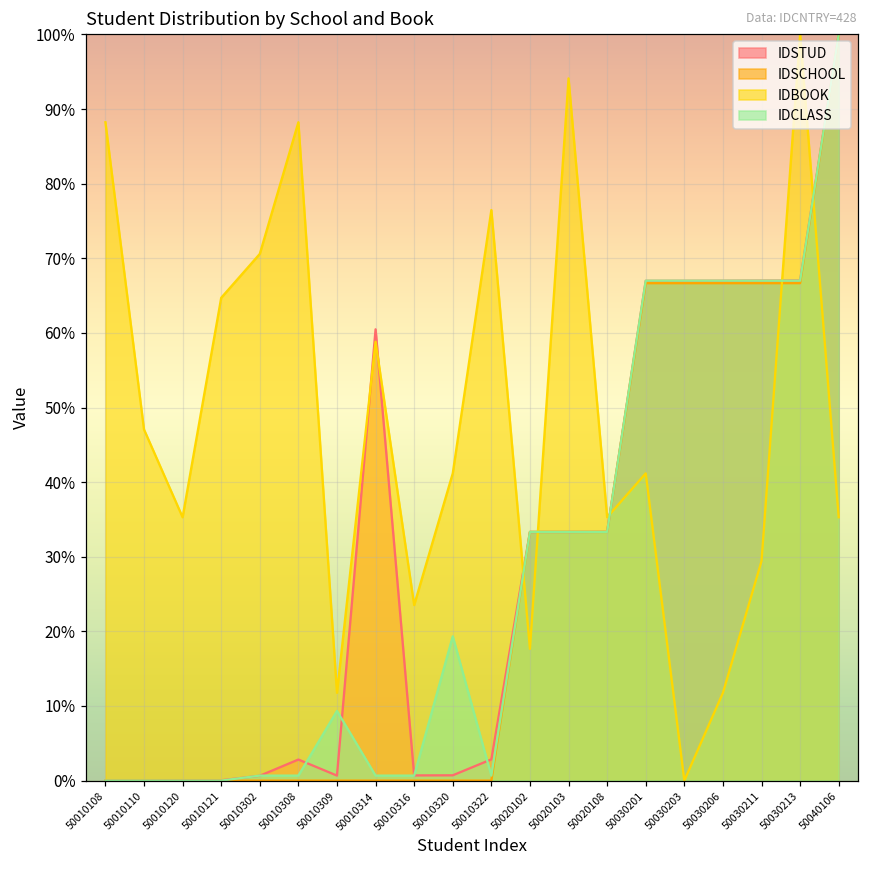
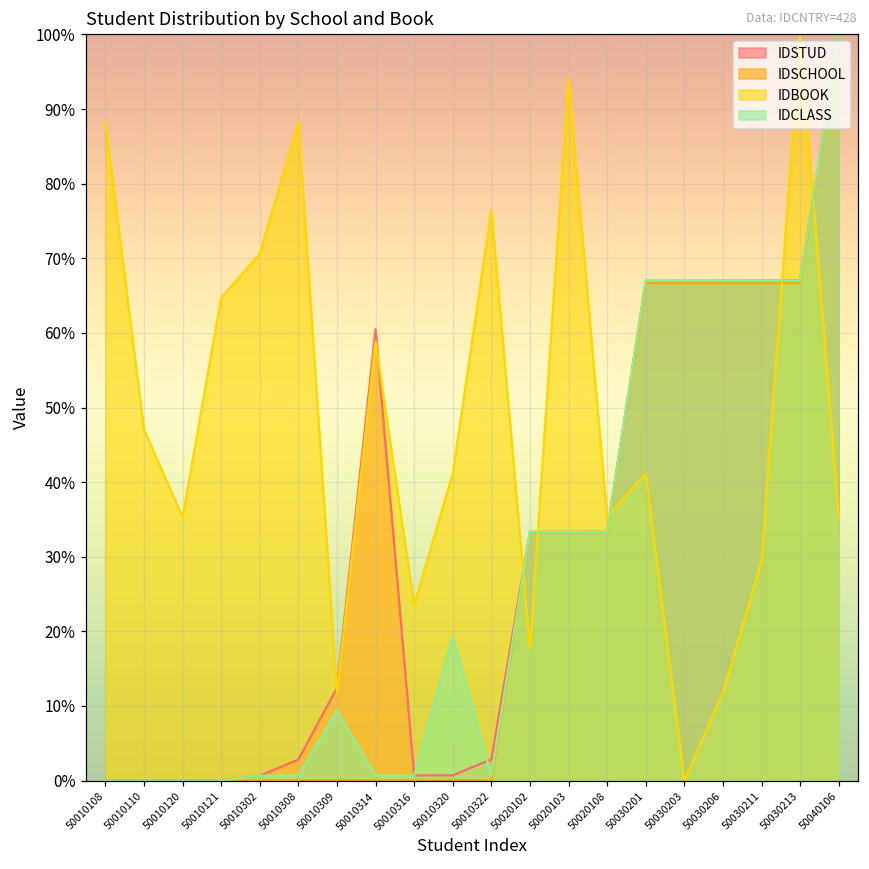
  {
    "IDSTUD": {
      "50010308": "3%",
-     "50010309": "1%",
+     "50010309": "12%",
      "50010314": "60%",
      "50010320": "1%",
      "50010322": "3%"
    },
    "IDCLASS": {
      "50010308": "1%",
      "50010309": "9%",
      "50010314": "1%",
      "50010320": "19%",
      "50010322": "1%"
    }
  }
